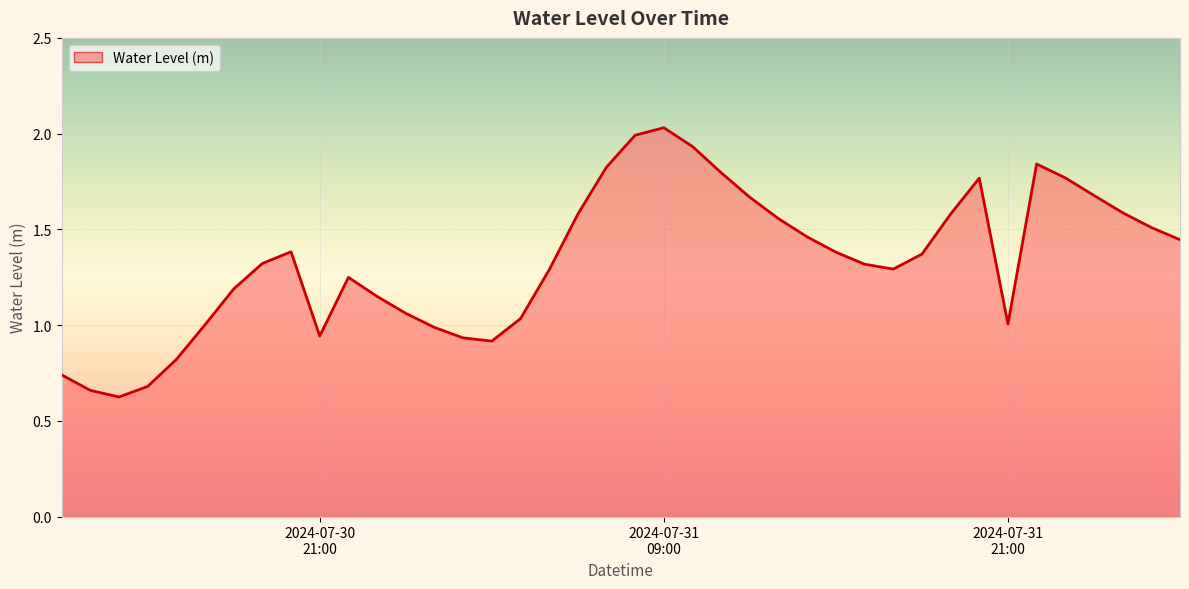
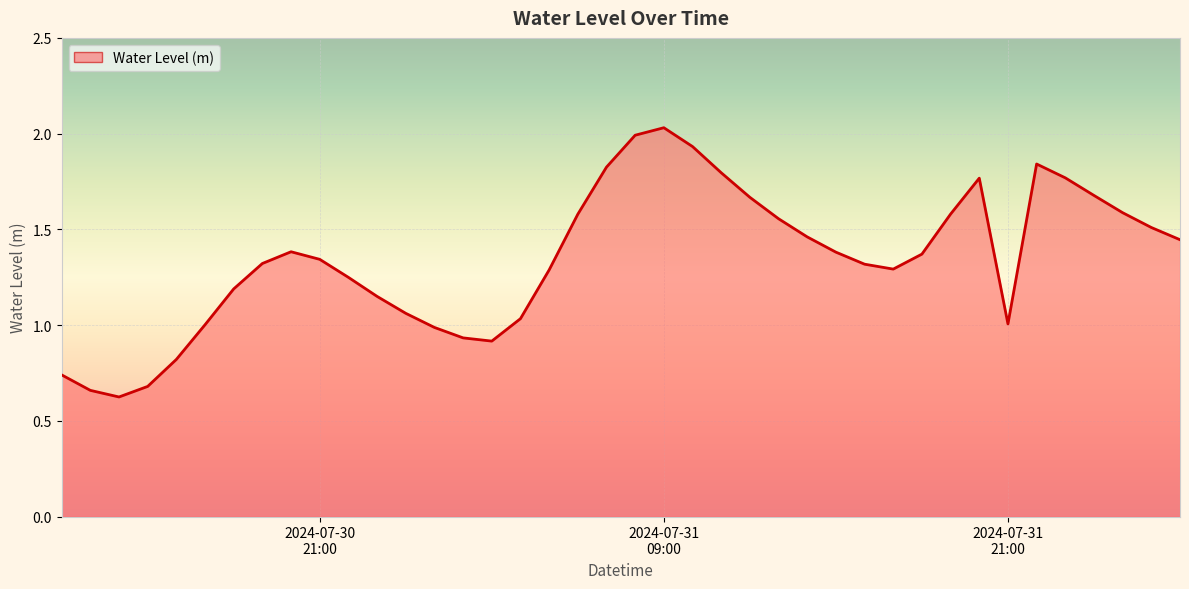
  {
-   "2024-07-30 21:00": 0.94,
+   "2024-07-30 21:00": 1.34,
    "2024-07-31 09:00": 2.03,
    "2024-07-31 21:00": 1.01
  }
